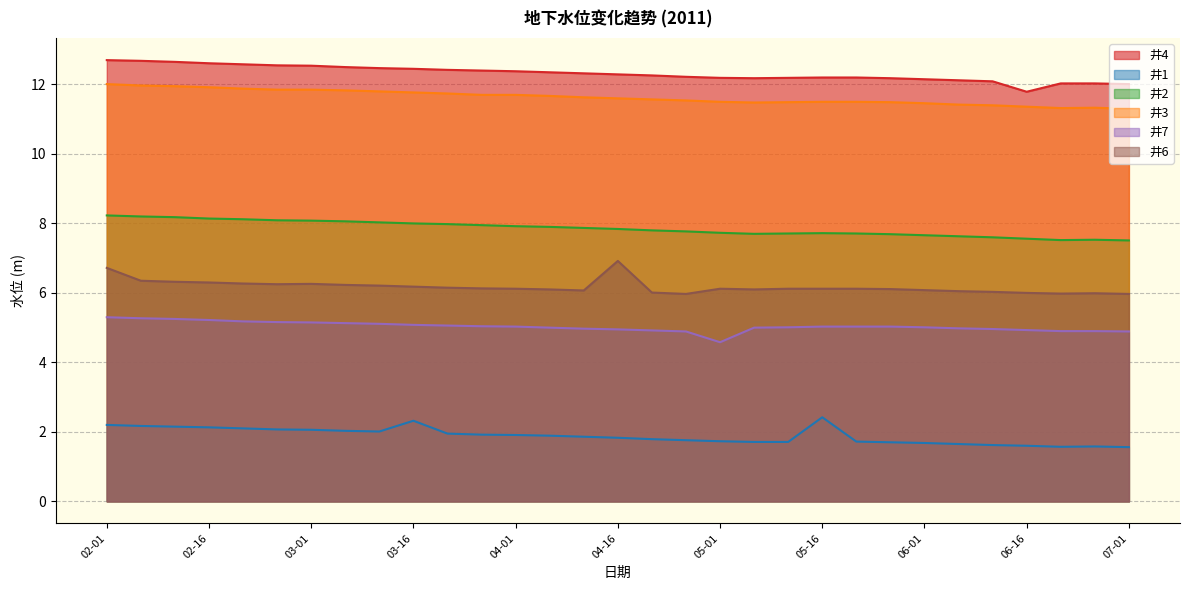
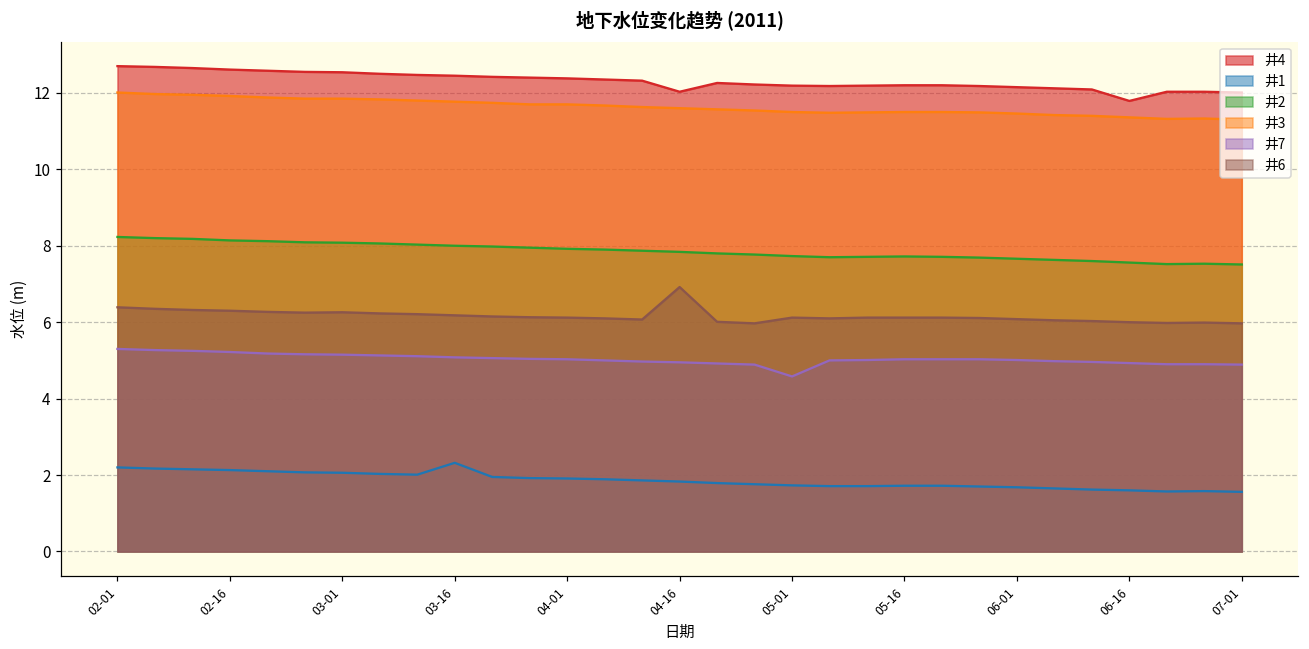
  {
    "井4": {
      "02-01": 12.7,
      "02-16": 12.6,
      "03-01": 12.5,
      "03-16": 12.5,
      "04-01": 12.4,
-     "04-16": 12.3,
+     "04-16": 12.0,
      "05-01": 12.2,
      "05-16": 12.2,
      "06-01": 12.2,
      "06-16": 11.8
    },
    "井1": {
      "02-01": 2.2,
      "02-16": 2.1,
      "03-01": 2.1,
      "03-16": 2.3,
      "04-01": 1.9,
      "04-16": 1.8,
      "05-01": 1.7,
-     "05-16": 2.4,
+     "05-16": 1.7,
      "06-01": 1.7,
      "06-16": 1.6,
      "07-01": 1.6
    },
    "井2": {
      "02-01": 8.2,
      "02-16": 8.1,
      "03-01": 8.1,
      "03-16": 8.0,
      "04-01": 7.9,
      "04-16": 7.8,
      "05-01": 7.7,
      "05-16": 7.7,
      "06-01": 7.7,
      "06-16": 7.6,
      "07-01": 7.5
    },
    "井3": {
      "02-01": 12.0,
      "02-16": 11.9,
      "03-01": 11.9,
      "03-16": 11.8,
      "04-01": 11.7,
      "04-16": 11.6,
      "05-01": 11.5,
      "05-16": 11.5,
      "06-01": 11.5,
      "06-16": 11.4
    },
    "井7": {
      "02-01": 5.3,
      "02-16": 5.2,
      "03-01": 5.2,
      "03-16": 5.1,
      "04-01": 5.0,
      "04-16": 5.0,
      "05-01": 4.6,
      "05-16": 5.0,
      "06-01": 5.0,
      "06-16": 4.9,
      "07-01": 4.9
    },
    "井6": {
-     "02-01": 6.7,
+     "02-01": 6.4,
      "02-16": 6.3,
      "03-01": 6.3,
      "03-16": 6.2,
      "04-01": 6.1,
      "04-16": 6.9,
      "05-01": 6.1,
      "05-16": 6.1,
      "06-01": 6.1,
      "06-16": 6.0,
      "07-01": 6.0
    }
  }
